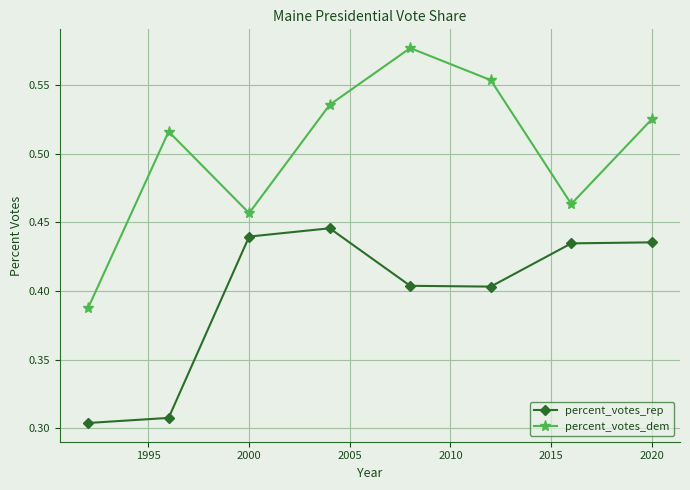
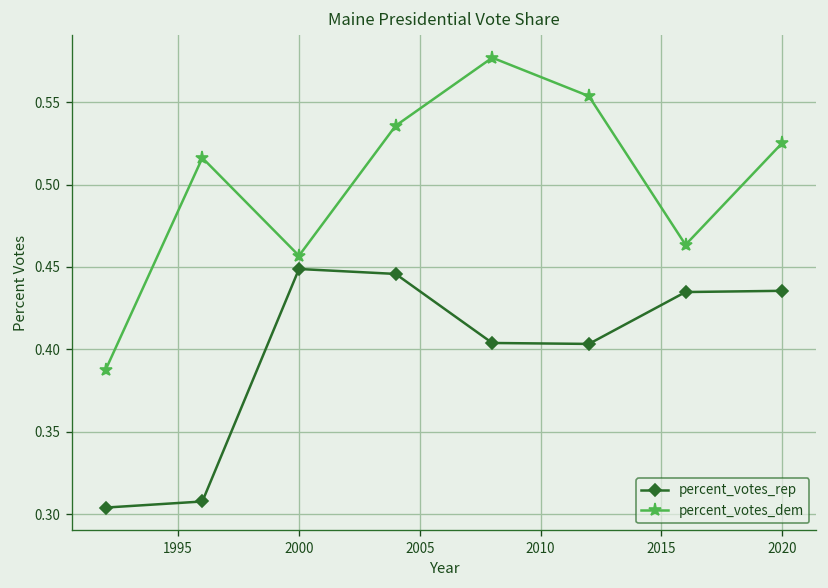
  {
    "percent_votes_rep": {
-     "2000": 0.440,
+     "2000": 0.449,
      "2020": 0.436
    },
    "percent_votes_dem": {
      "2000": 0.457,
      "2020": 0.525
    }
  }
